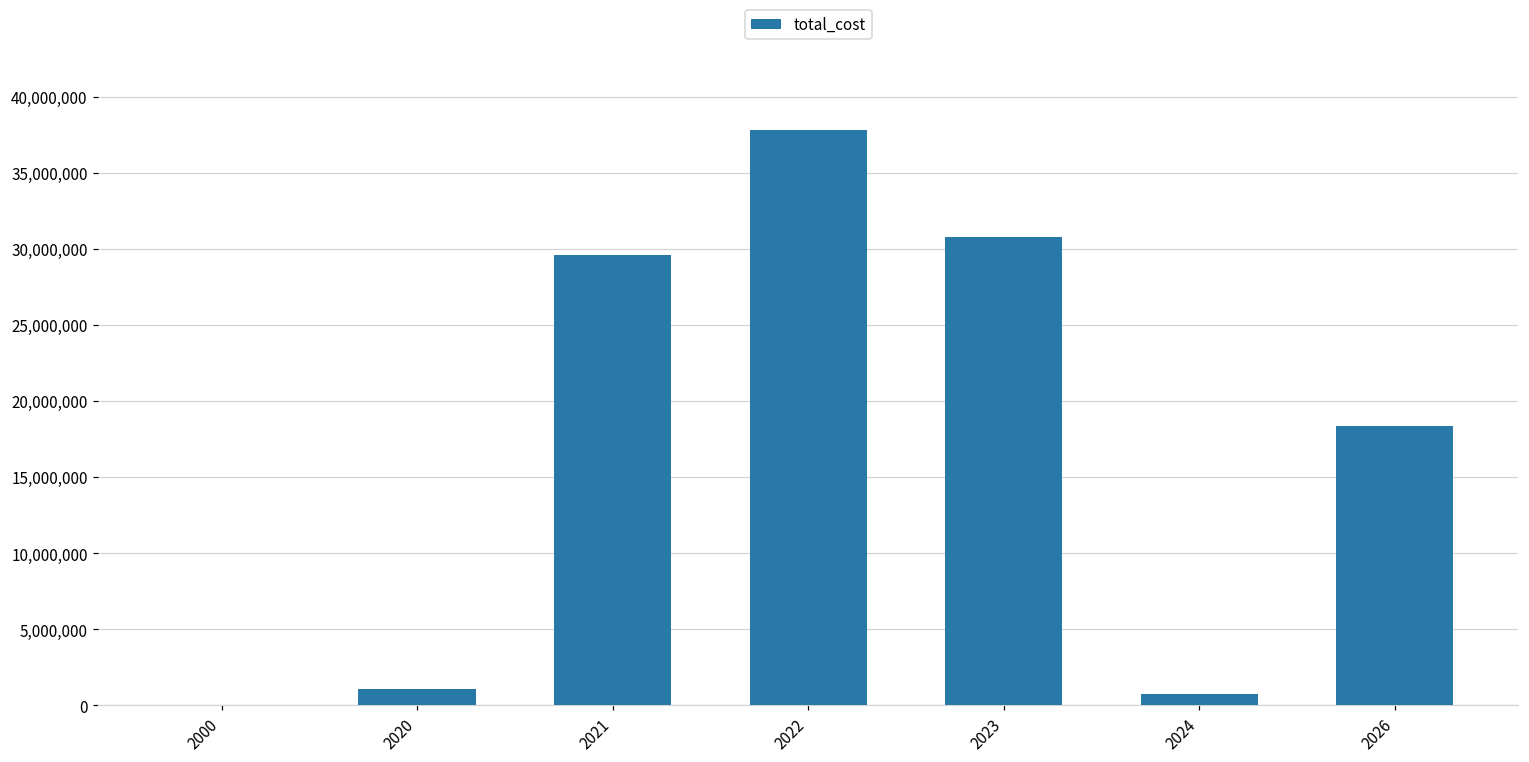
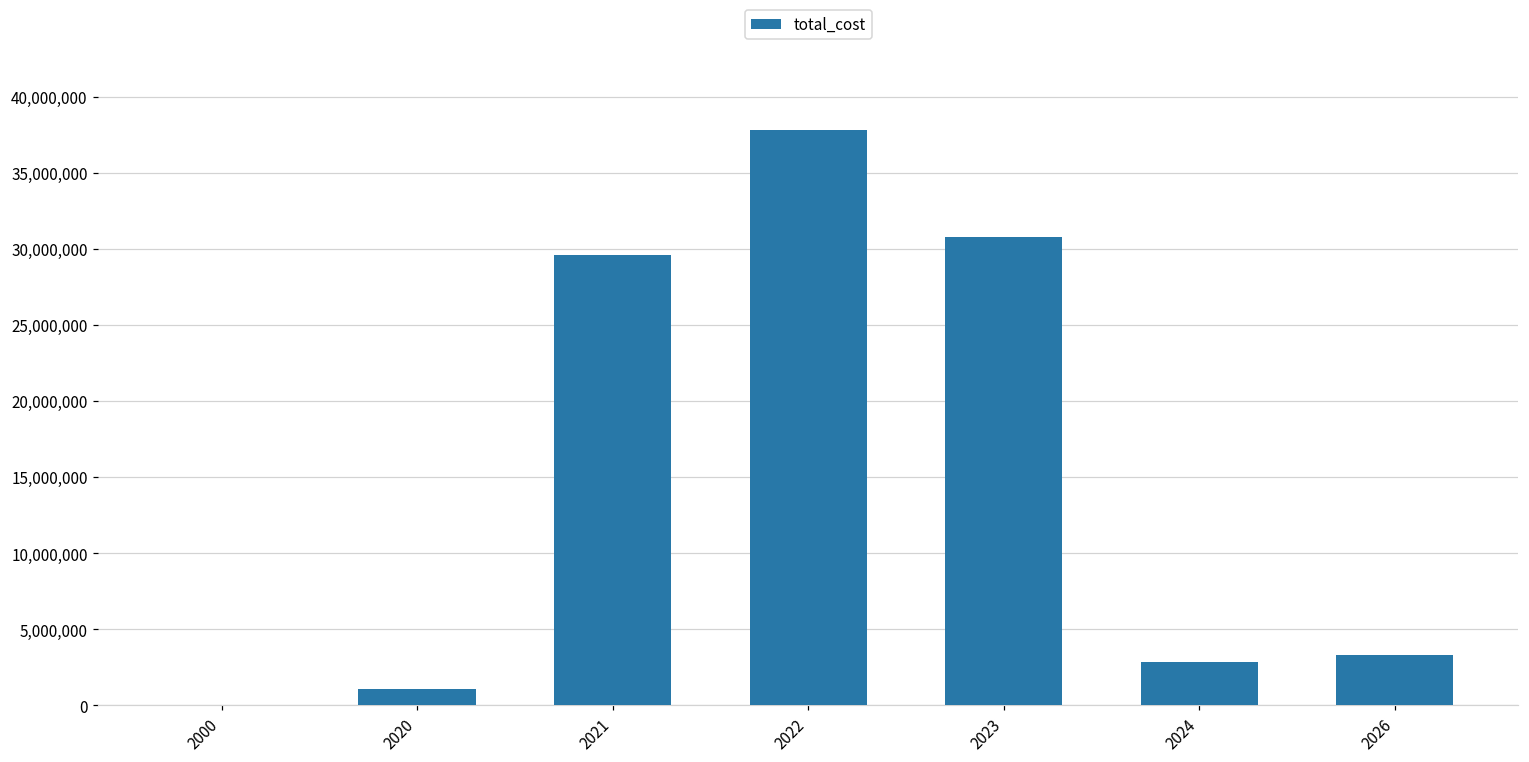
  {
    "2020": "1,100,000",
    "2021": "29,600,000",
    "2022": "37,800,000",
    "2023": "30,800,000",
-   "2024": "800,000",
-   "2026": "18,400,000"
+   "2024": "2,800,000",
+   "2026": "3,300,000"
  }
